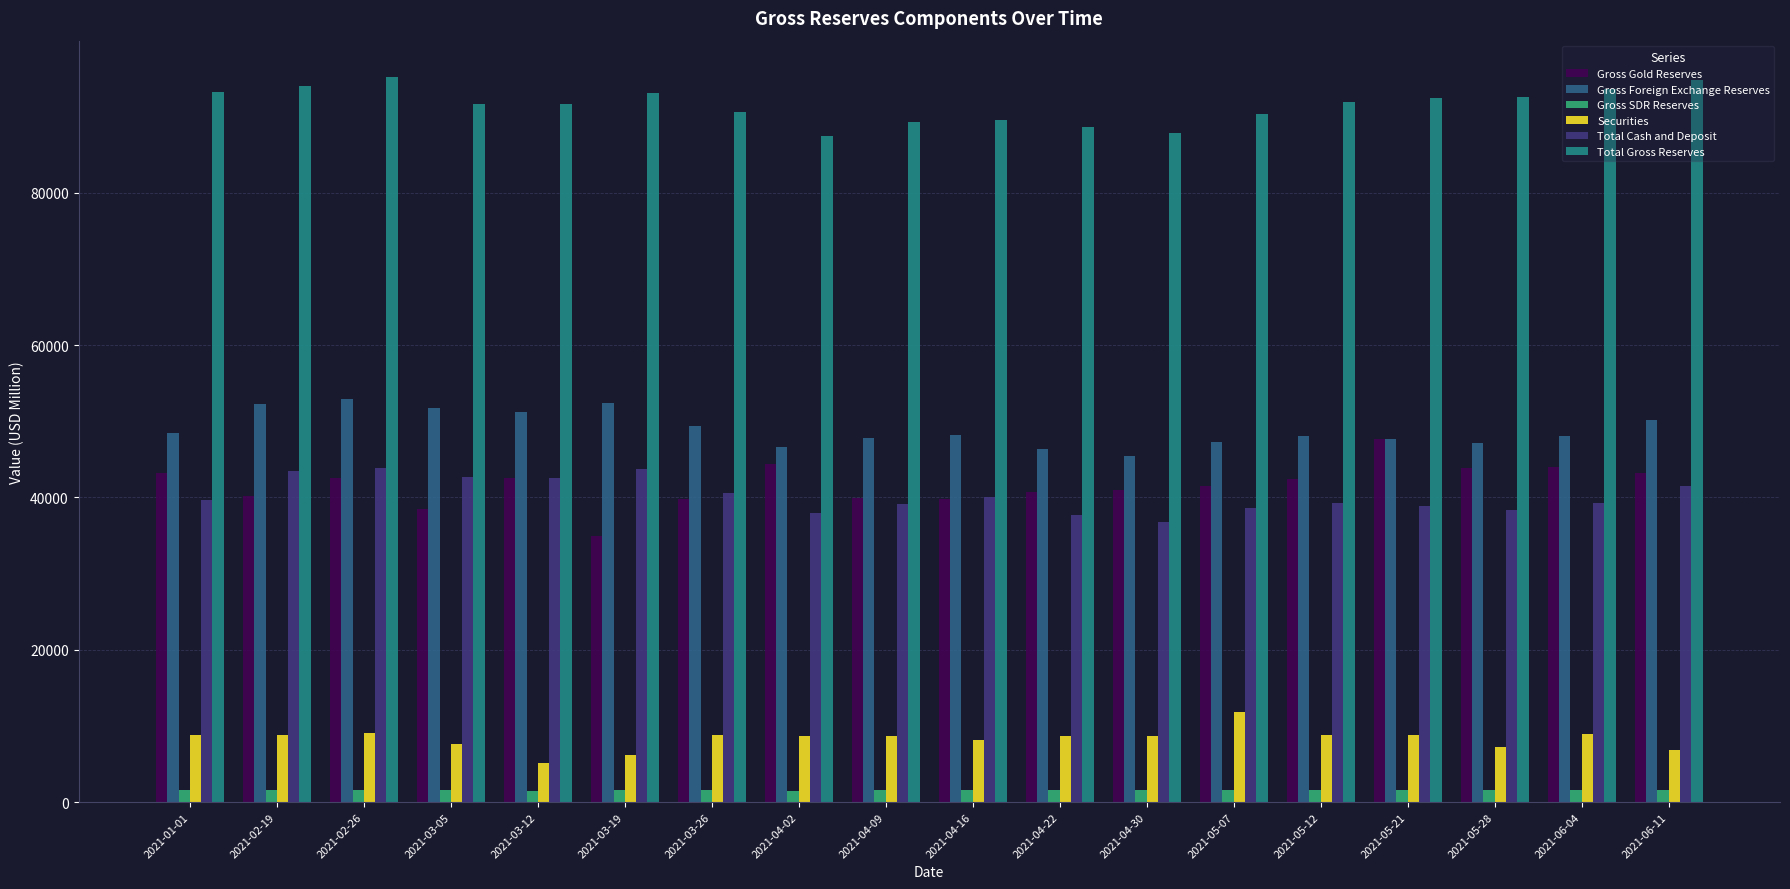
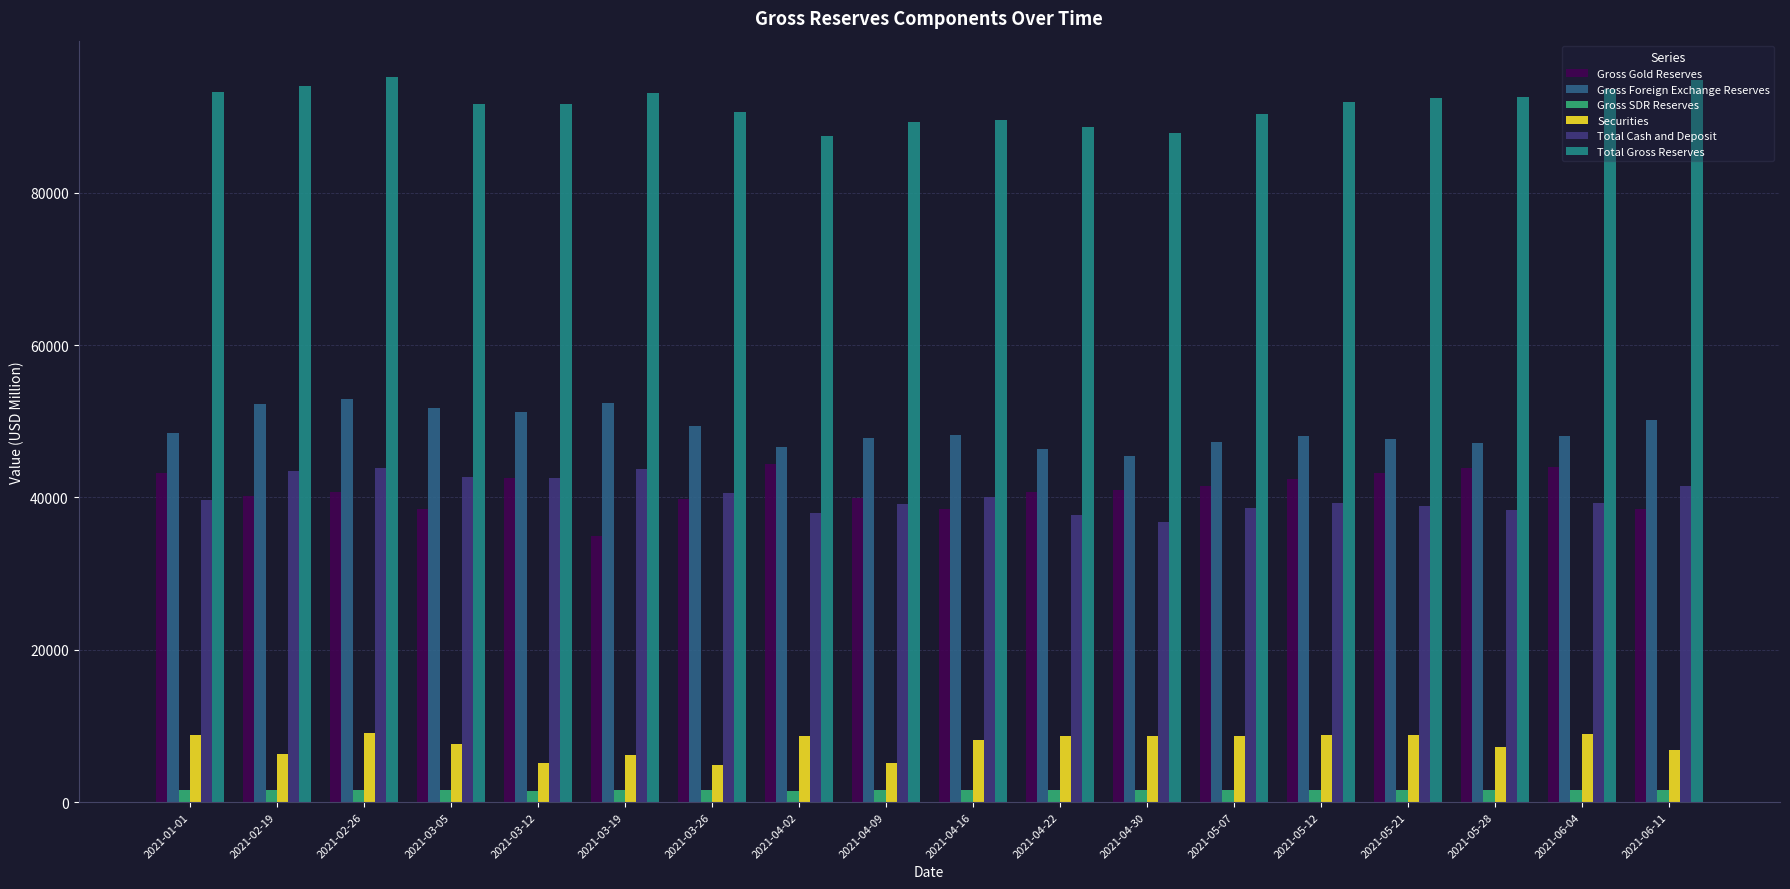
  {
    "Gross Gold Reserves": {
      "2021-01-01": 43000,
      "2021-02-19": 40000,
-     "2021-02-26": 43000,
+     "2021-02-26": 41000,
      "2021-03-05": 38000,
      "2021-03-12": 43000,
      "2021-03-19": 35000,
      "2021-03-26": 40000,
      "2021-04-02": 44000,
      "2021-04-09": 40000,
-     "2021-04-16": 40000,
+     "2021-04-16": 39000,
      "2021-04-22": 41000,
      "2021-04-30": 41000,
      "2021-05-07": 41000,
      "2021-05-12": 42000,
-     "2021-05-21": 48000,
+     "2021-05-21": 43000,
      "2021-05-28": 44000,
      "2021-06-04": 44000,
-     "2021-06-11": 43000
+     "2021-06-11": 38000
    },
    "Securities": {
      "2021-01-01": 9000,
-     "2021-02-19": 9000,
+     "2021-02-19": 6000,
      "2021-02-26": 9000,
      "2021-03-05": 8000,
      "2021-03-12": 5000,
      "2021-03-19": 6000,
-     "2021-03-26": 9000,
+     "2021-03-26": 5000,
      "2021-04-02": 9000,
-     "2021-04-09": 9000,
+     "2021-04-09": 5000,
      "2021-04-16": 8000,
      "2021-04-22": 9000,
      "2021-04-30": 9000,
-     "2021-05-07": 12000,
+     "2021-05-07": 9000,
      "2021-05-12": 9000,
      "2021-05-21": 9000,
      "2021-05-28": 7000,
      "2021-06-04": 9000,
      "2021-06-11": 7000
    }
  }
